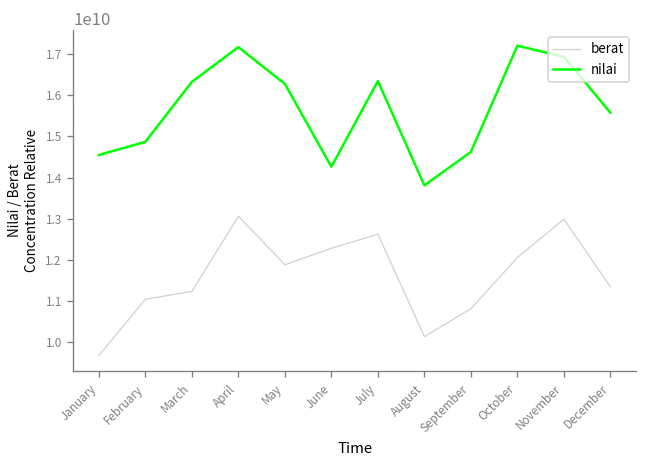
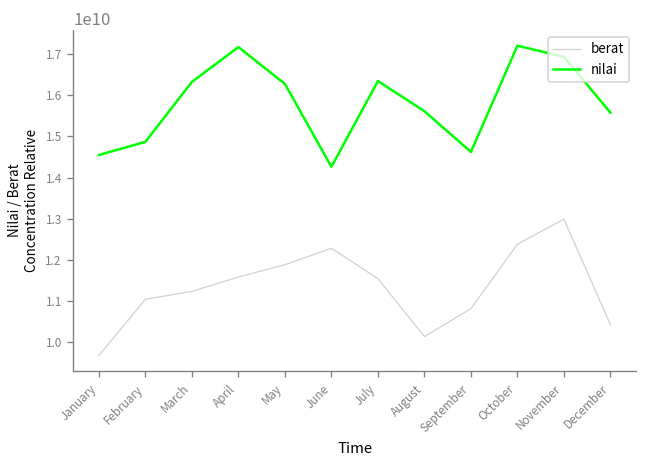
  {
    "berat": {
      "January": 9700000000,
      "February": 11000000000,
      "March": 11200000000,
-     "April": 13100000000,
+     "April": 11600000000,
      "May": 11900000000,
      "June": 12300000000,
-     "July": 12600000000,
+     "July": 11500000000,
      "August": 10100000000,
      "September": 10800000000,
-     "October": 12100000000,
+     "October": 12400000000,
      "November": 13000000000,
-     "December": 11300000000
+     "December": 10400000000
    },
    "nilai": {
      "January": 14600000000,
      "February": 14900000000,
      "March": 16300000000,
      "April": 17200000000,
      "May": 16300000000,
      "June": 14300000000,
      "July": 16400000000,
-     "August": 13800000000,
+     "August": 15600000000,
      "September": 14600000000,
      "October": 17200000000,
      "December": 15600000000
    }
  }
